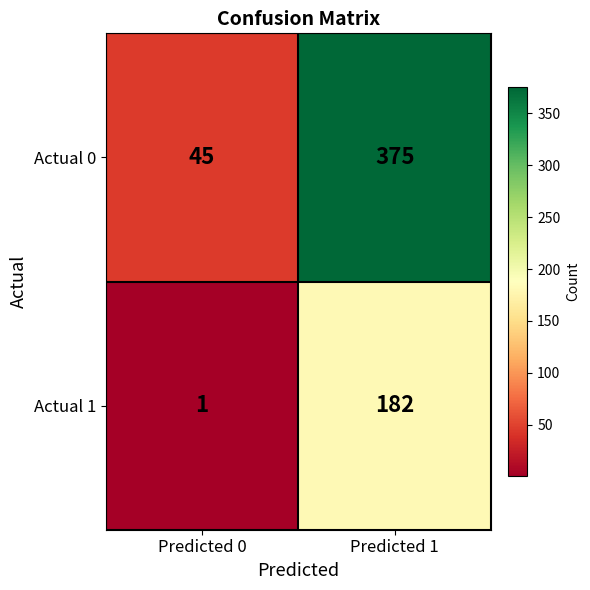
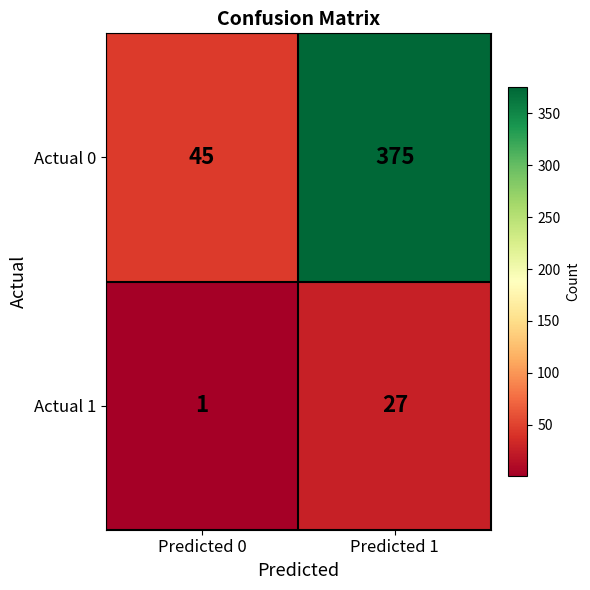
  {
    "Actual 0": {
      "Predicted 0": 45,
      "Predicted 1": 375
    },
    "Actual 1": {
      "Predicted 0": 1,
-     "Predicted 1": 182
+     "Predicted 1": 27
    }
  }
